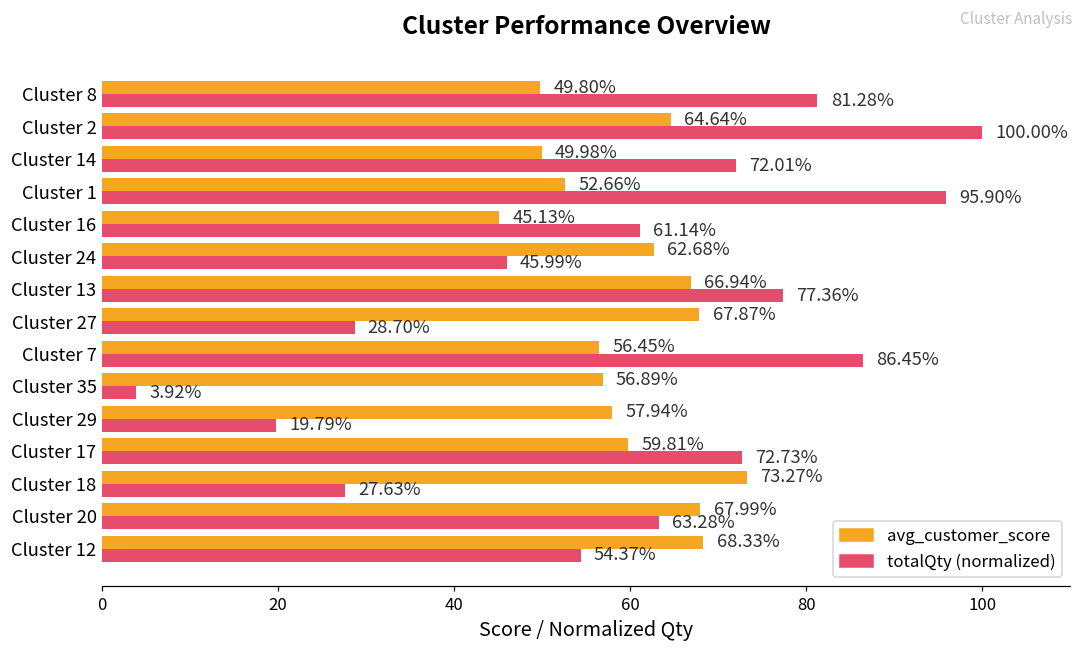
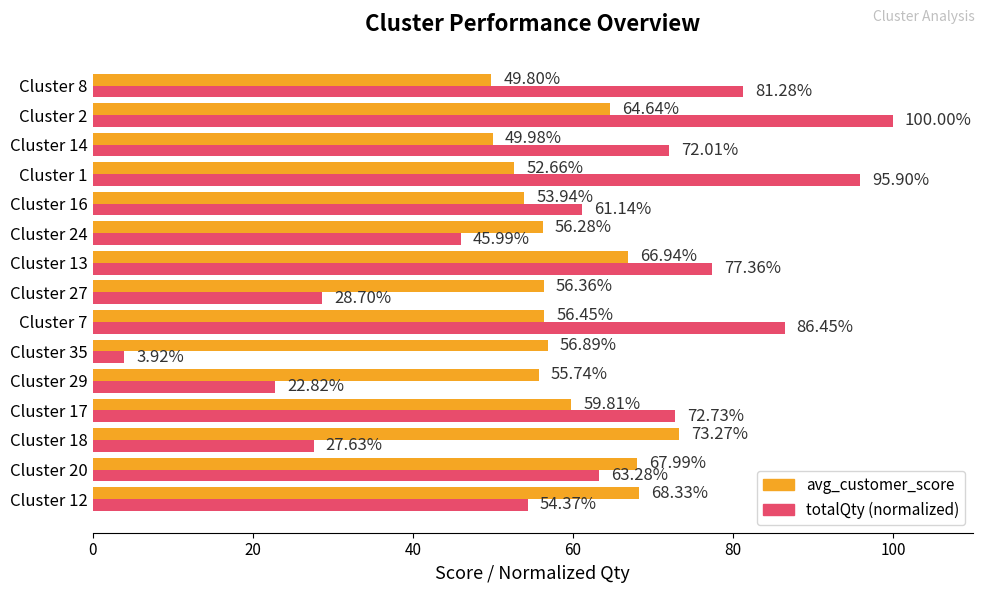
  {
    "avg_customer_score": {
      "Cluster 8": "49.80%",
      "Cluster 2": "64.64%",
      "Cluster 14": "49.98%",
      "Cluster 1": "52.66%",
-     "Cluster 16": "45.13%",
-     "Cluster 24": "62.68%",
+     "Cluster 16": "53.94%",
+     "Cluster 24": "56.28%",
      "Cluster 13": "66.94%",
-     "Cluster 27": "67.87%",
+     "Cluster 27": "56.36%",
      "Cluster 7": "56.45%",
      "Cluster 35": "56.89%",
-     "Cluster 29": "57.94%",
+     "Cluster 29": "55.74%",
      "Cluster 17": "59.81%",
      "Cluster 18": "73.27%",
      "Cluster 20": "67.99%",
      "Cluster 12": "68.33%"
    },
    "totalQty (normalized)": {
      "Cluster 8": "81.28%",
      "Cluster 2": "100.00%",
      "Cluster 14": "72.01%",
      "Cluster 1": "95.90%",
      "Cluster 16": "61.14%",
      "Cluster 24": "45.99%",
      "Cluster 13": "77.36%",
      "Cluster 27": "28.70%",
      "Cluster 7": "86.45%",
      "Cluster 35": "3.92%",
-     "Cluster 29": "19.79%",
+     "Cluster 29": "22.82%",
      "Cluster 17": "72.73%",
      "Cluster 18": "27.63%",
      "Cluster 20": "63.28%",
      "Cluster 12": "54.37%"
    }
  }
